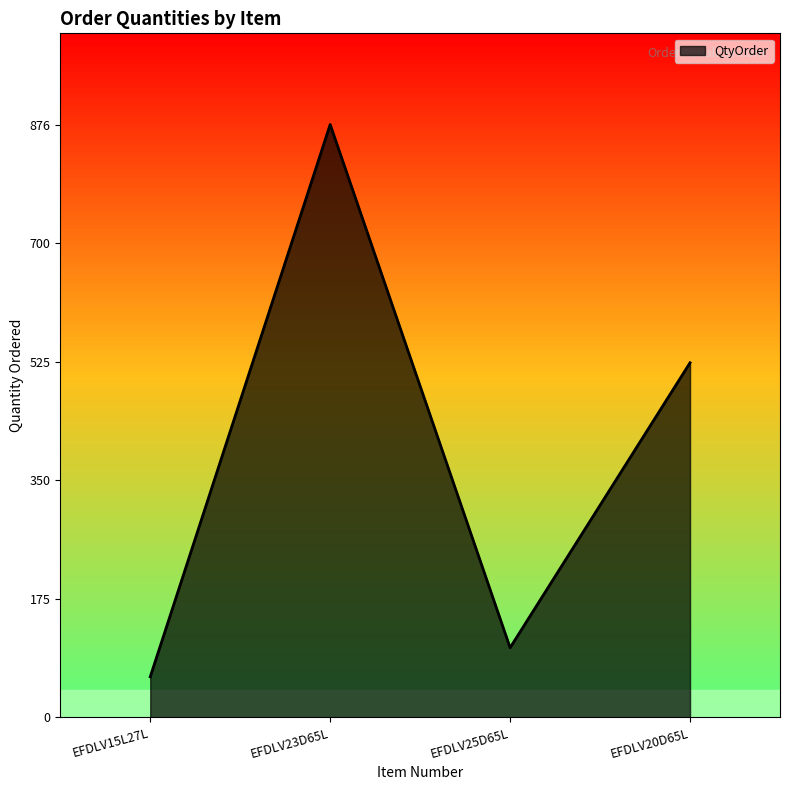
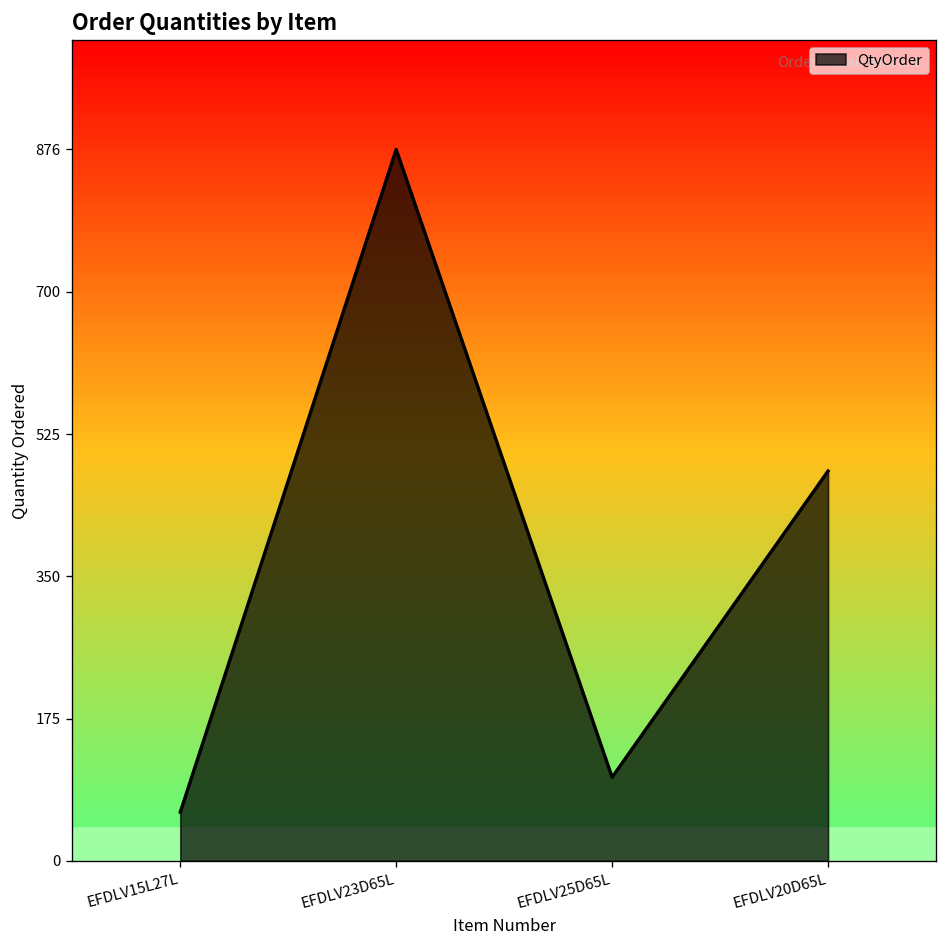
  {
    "EFDLV15L27L": 60,
    "EFDLV23D65L": 880,
    "EFDLV25D65L": 100,
-   "EFDLV20D65L": 520
+   "EFDLV20D65L": 480
  }
